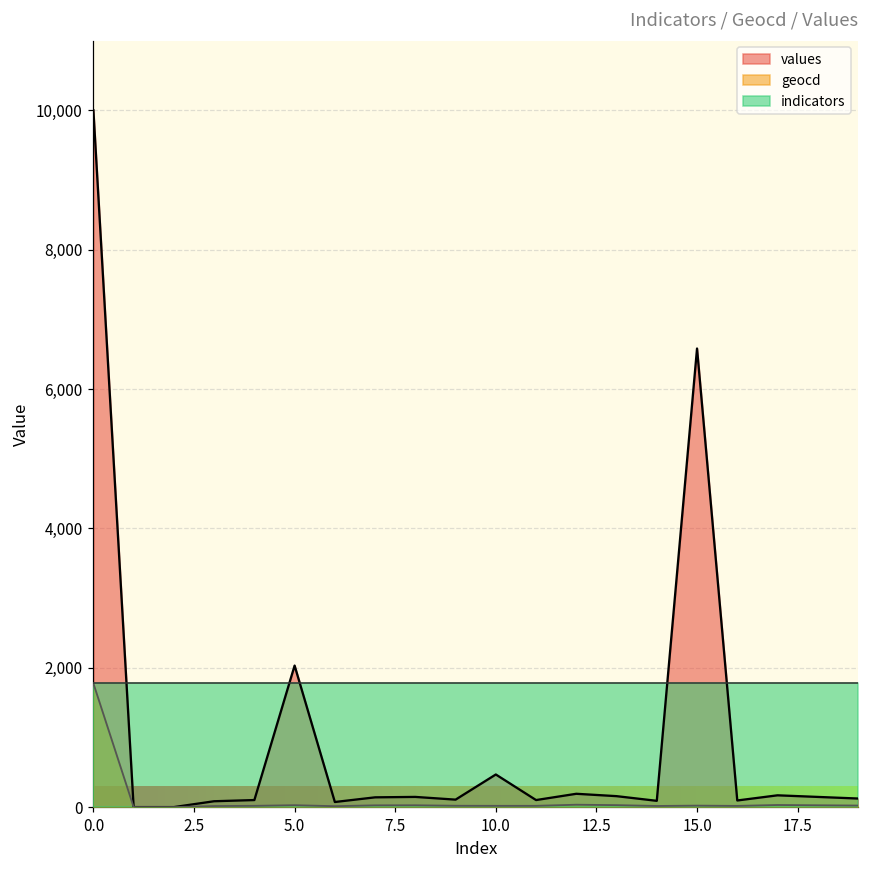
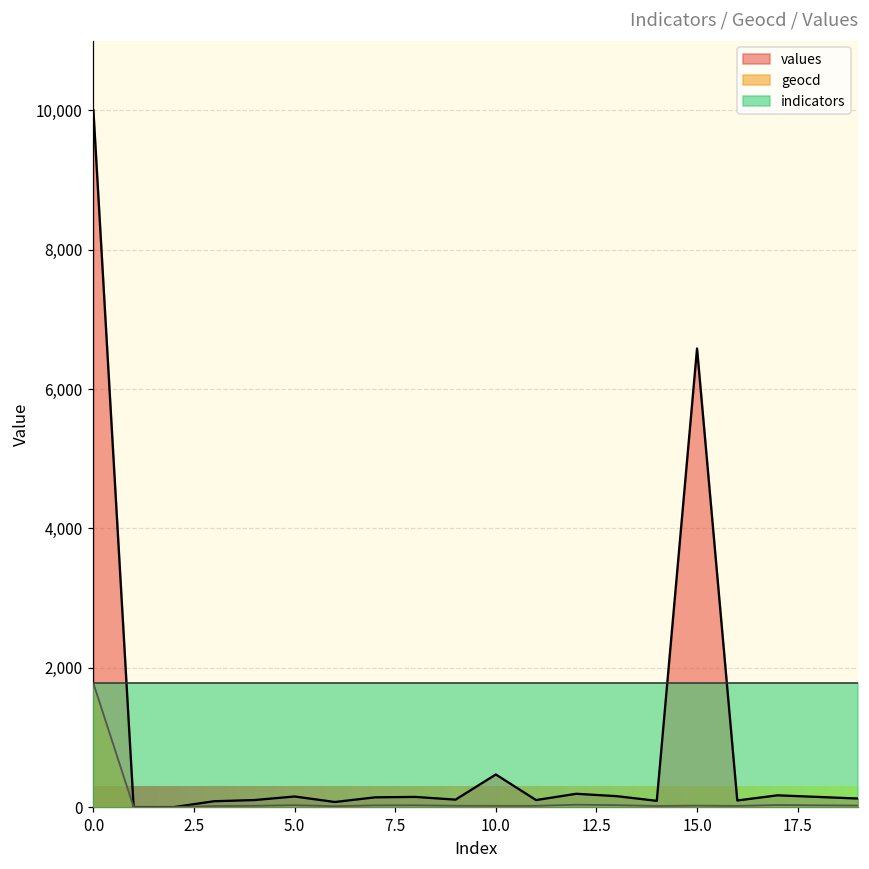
  {
    "values": {
      "0.0": "10,000",
-     "5.0": "2,000",
+     "5.0": "200",
      "10.0": "500",
      "15.0": "6,600"
    },
    "geocd": {
      "5.0": "0",
      "10.0": "0",
      "15.0": "0"
    },
    "indicators": {
      "5.0": "1,800",
      "10.0": "1,800",
      "15.0": "1,800"
    }
  }
